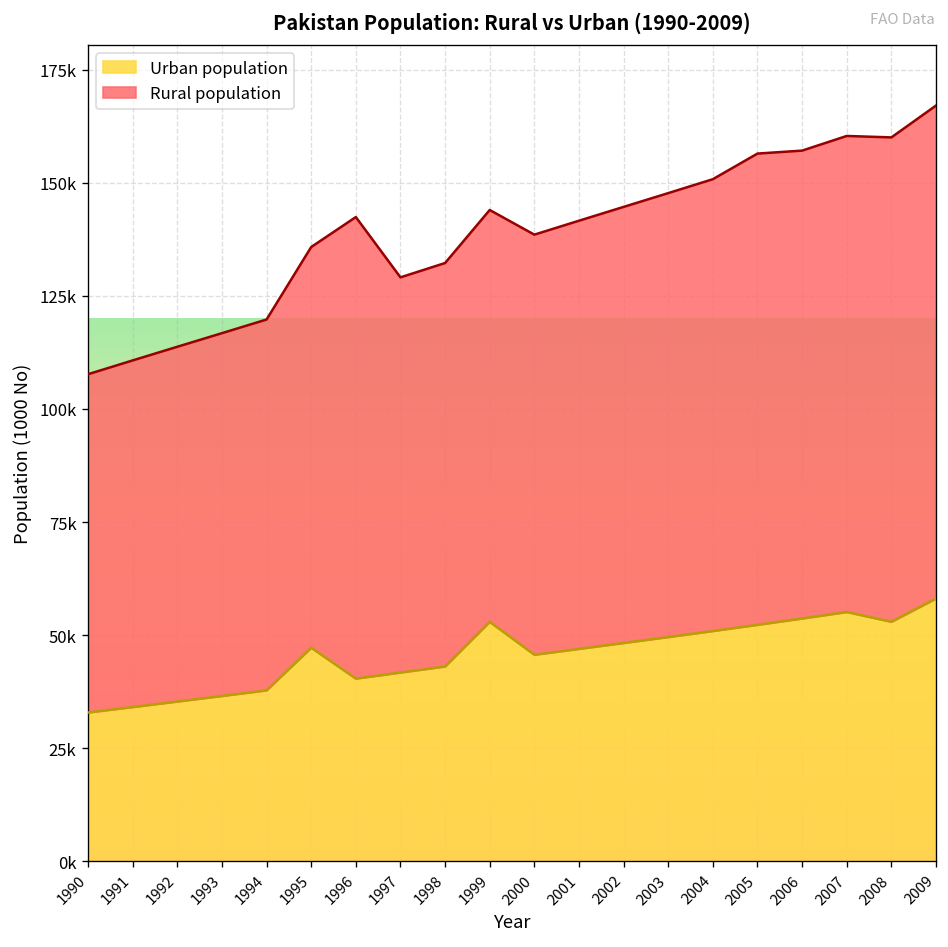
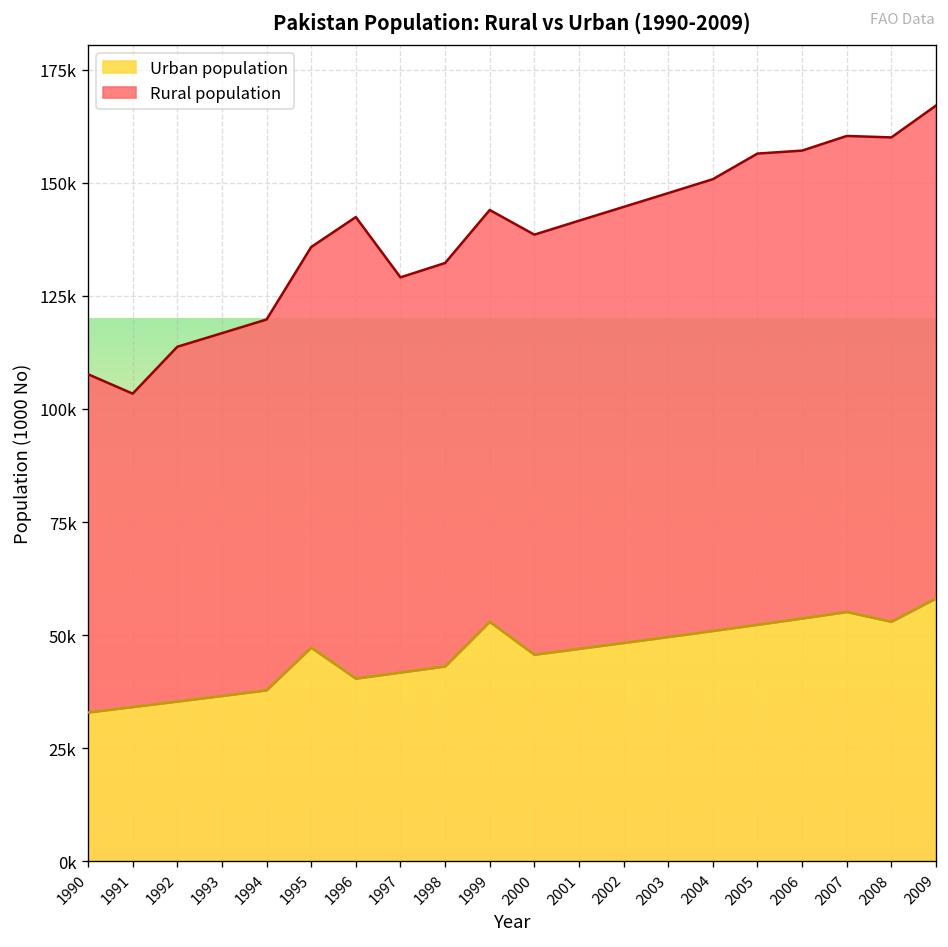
  {
    "Urban population": {
      "1990": 33000,
      "1991": 34000,
      "1992": 35000,
      "1993": 37000,
      "1994": 38000,
      "1995": 47000,
      "1996": 40000,
      "1997": 42000,
      "1998": 43000,
      "1999": 53000,
      "2000": 46000,
      "2001": 47000,
      "2002": 48000,
      "2003": 50000,
      "2004": 51000,
      "2005": 52000,
      "2006": 54000,
      "2007": 55000,
      "2008": 53000,
      "2009": 58000
    },
    "Rural population": {
      "1990": 75000,
-     "1991": 77000,
+     "1991": 69000,
      "1992": 78000,
      "1993": 80000,
      "1994": 82000,
      "1995": 89000,
      "1996": 102000,
      "1997": 87000,
      "1998": 89000,
      "1999": 91000,
      "2000": 93000,
      "2001": 95000,
      "2002": 96000,
      "2003": 98000,
      "2004": 100000,
      "2005": 104000,
      "2006": 103000,
      "2007": 105000,
      "2008": 107000,
      "2009": 109000
    }
  }
